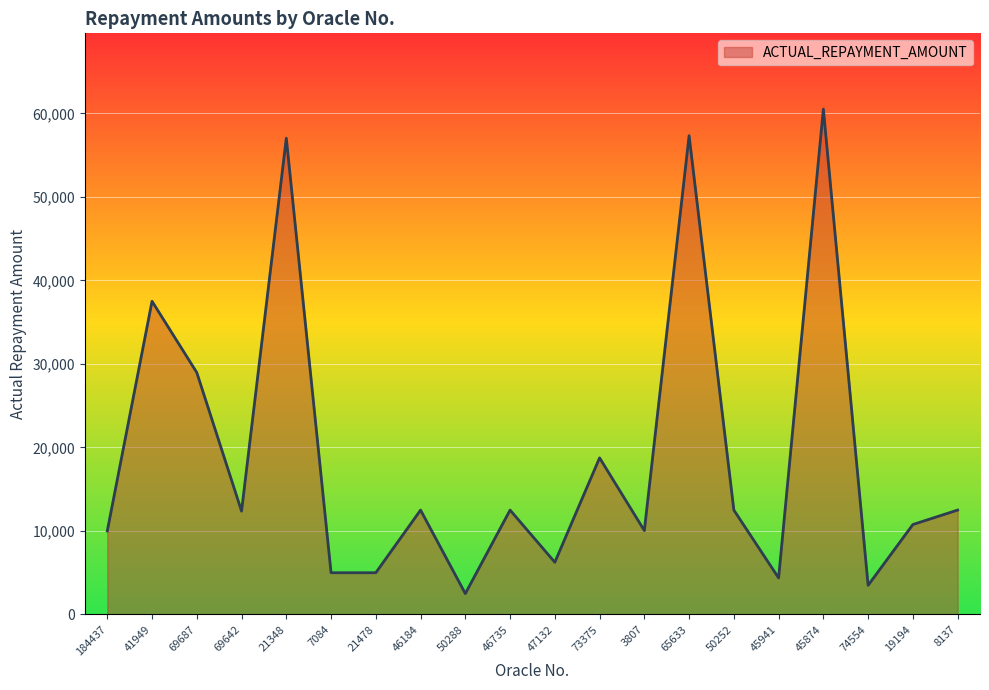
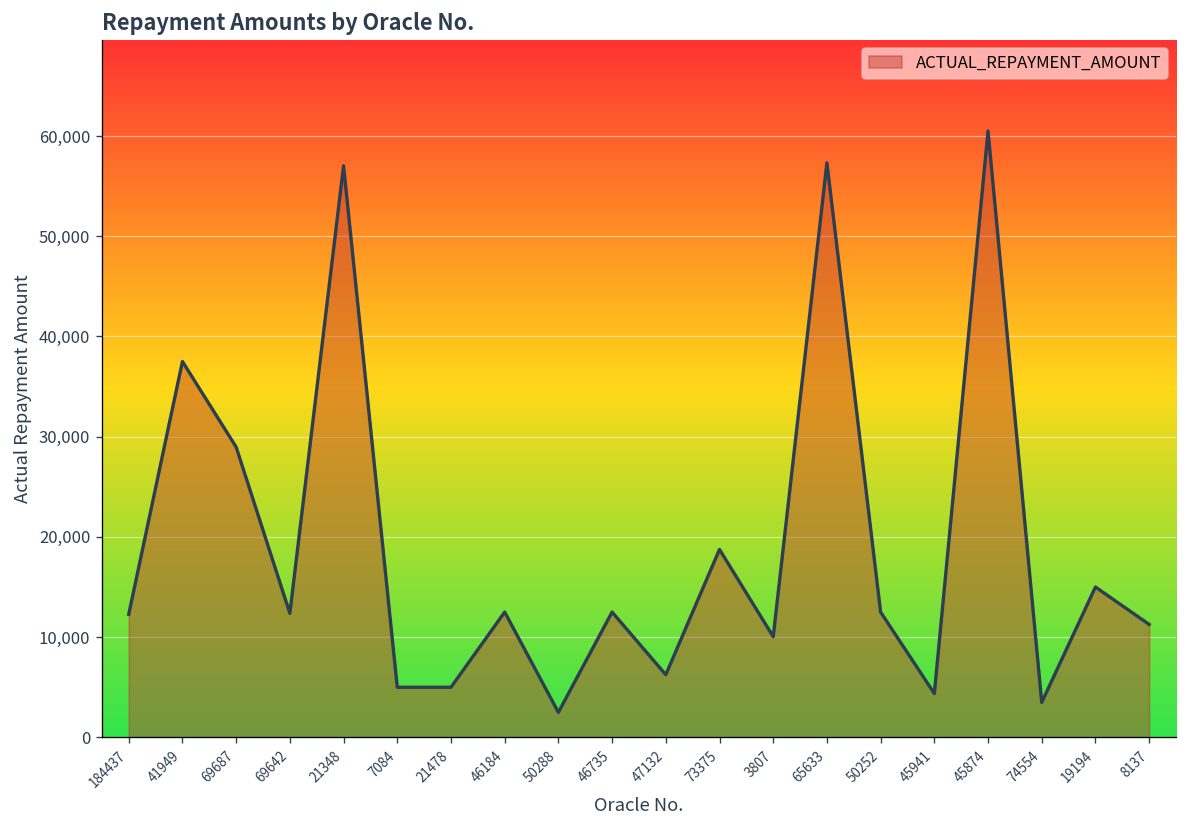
  {
-   "184437": "10,000",
+   "184437": "12,000",
    "41949": "38,000",
    "69687": "29,000",
    "69642": "12,000",
    "21348": "57,000",
    "7084": "5,000",
    "21478": "5,000",
    "46184": "13,000",
    "50288": "3,000",
    "46735": "13,000",
    "47132": "6,000",
    "73375": "19,000",
    "3807": "10,000",
    "65633": "57,000",
    "50252": "13,000",
    "45941": "4,000",
    "45874": "61,000",
    "74554": "3,000",
-   "19194": "11,000",
-   "8137": "13,000"
+   "19194": "15,000",
+   "8137": "11,000"
  }
